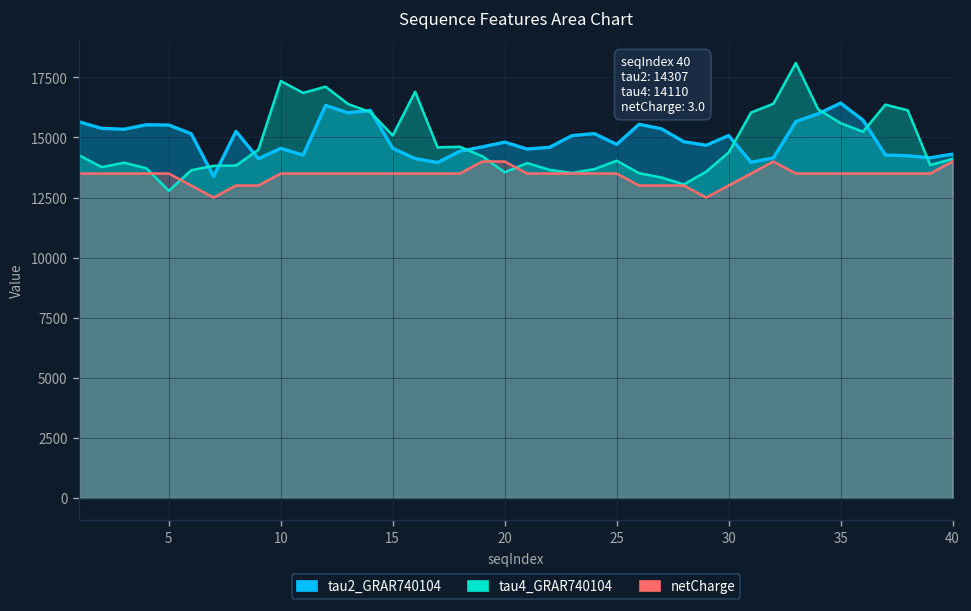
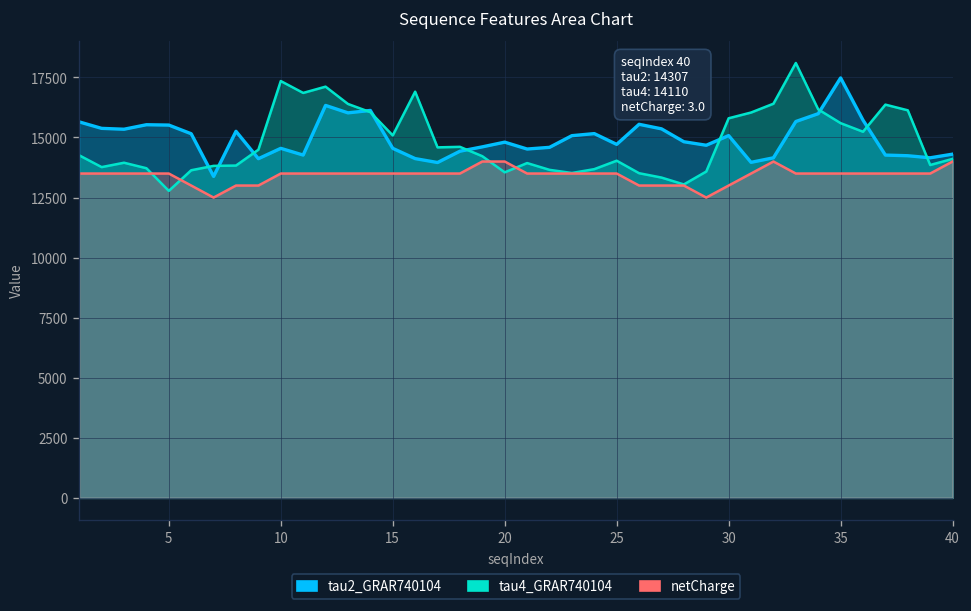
  {
    "tau2_GRAR740104": {
      "5": 15500,
      "10": 14500,
      "15": 14500,
      "20": 14800,
      "25": 14700,
      "30": 15100,
-     "35": 16400,
+     "35": 17500,
      "40": 14300
    },
    "tau4_GRAR740104": {
      "5": 12800,
      "10": 17300,
      "15": 15100,
      "20": 13500,
      "25": 14000,
-     "30": 14400,
+     "30": 15800,
      "35": 15600
    },
    "netCharge": {
      "5": 13500,
      "10": 13500,
      "15": 13500,
      "20": 14000,
      "25": 13500,
      "30": 13000,
      "35": 13500
    }
  }
